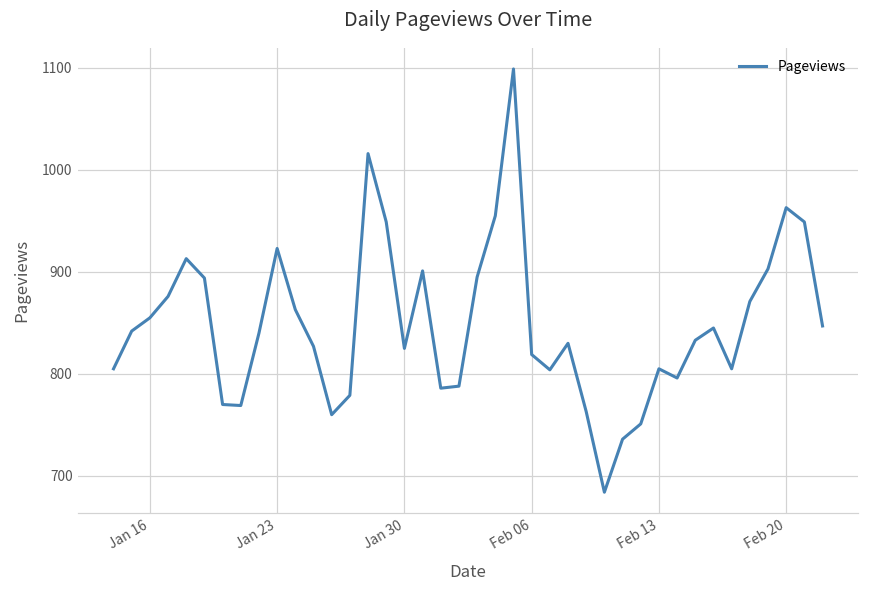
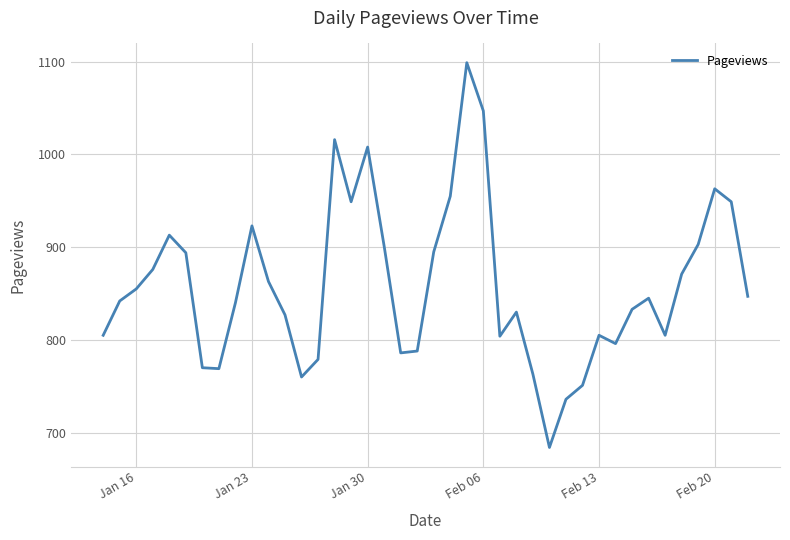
  {
    "Jan 16": 860,
    "Jan 23": 920,
-   "Jan 30": 830,
-   "Feb 06": 820,
+   "Jan 30": 1010,
+   "Feb 06": 1050,
    "Feb 13": 810,
    "Feb 20": 960
  }
